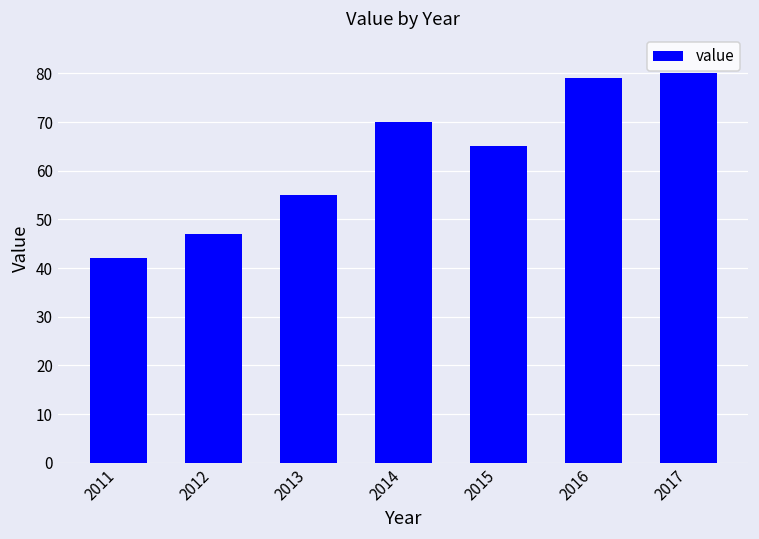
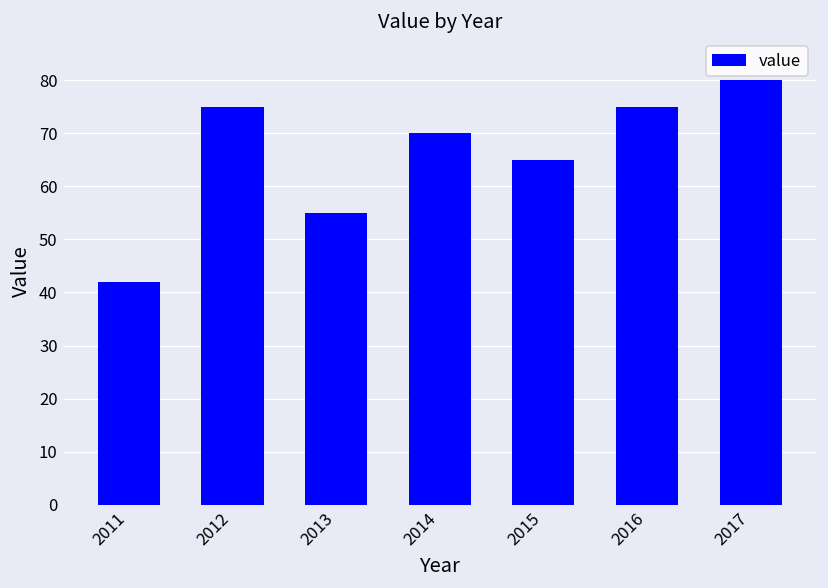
  {
    "2011": 42,
-   "2012": 47,
+   "2012": 75,
    "2013": 55,
    "2014": 70,
    "2015": 65,
-   "2016": 79,
+   "2016": 75,
    "2017": 80
  }
